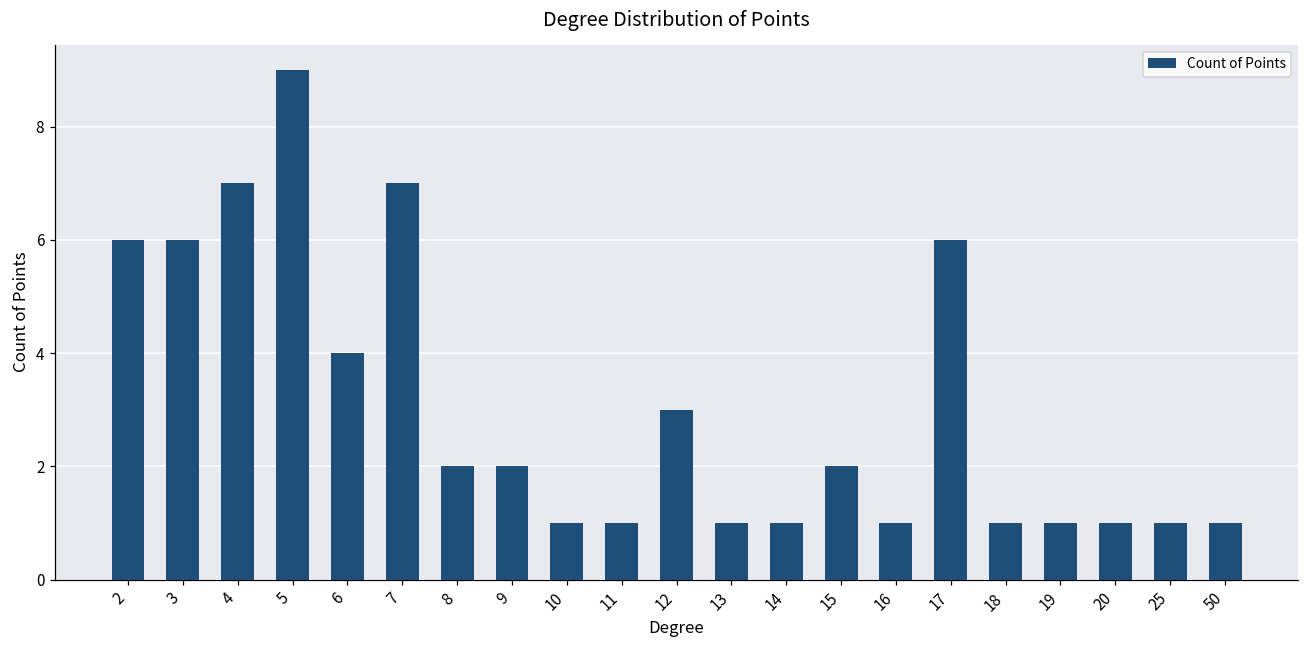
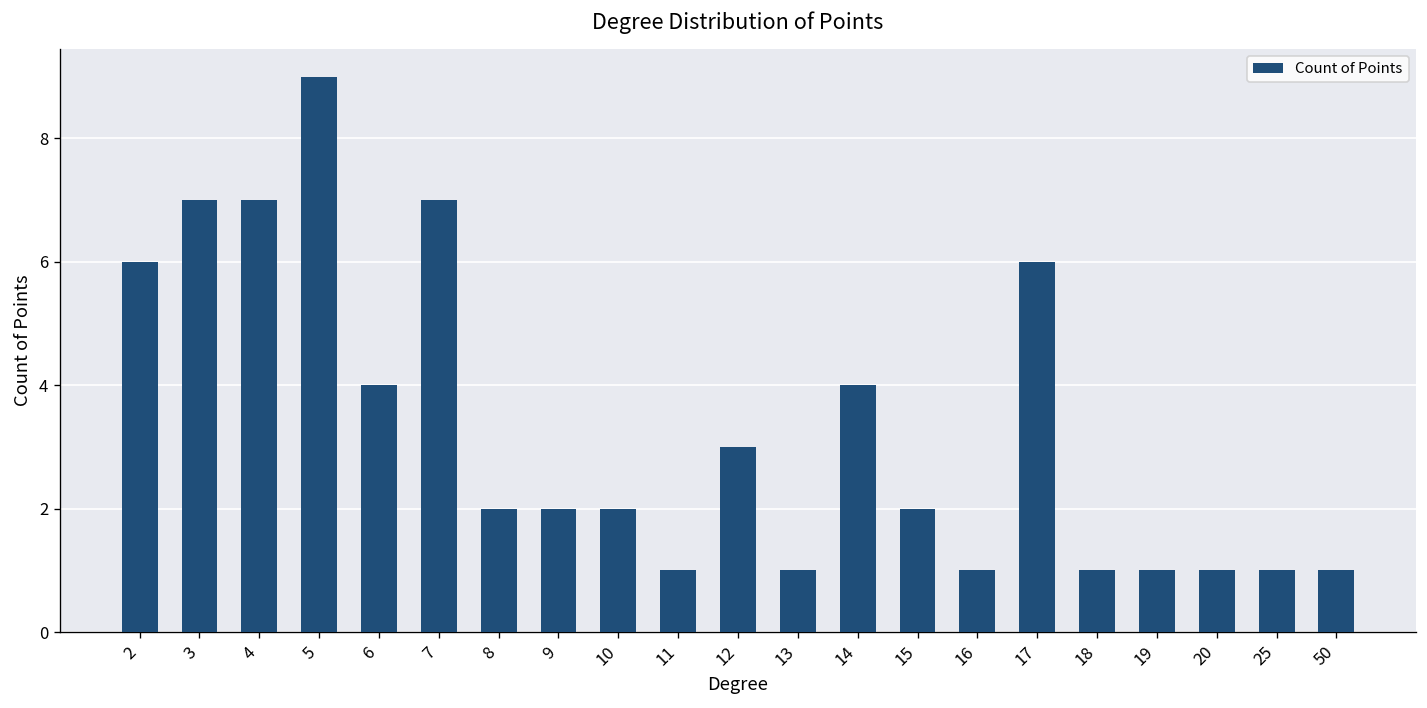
  {
    "2": 6,
-   "3": 6,
+   "3": 7,
    "4": 7,
    "5": 9,
    "6": 4,
    "7": 7,
    "8": 2,
    "9": 2,
-   "10": 1,
+   "10": 2,
    "11": 1,
    "12": 3,
    "13": 1,
-   "14": 1,
+   "14": 4,
    "15": 2,
    "16": 1,
    "17": 6,
    "18": 1,
    "19": 1,
    "20": 1,
    "25": 1,
    "50": 1
  }
